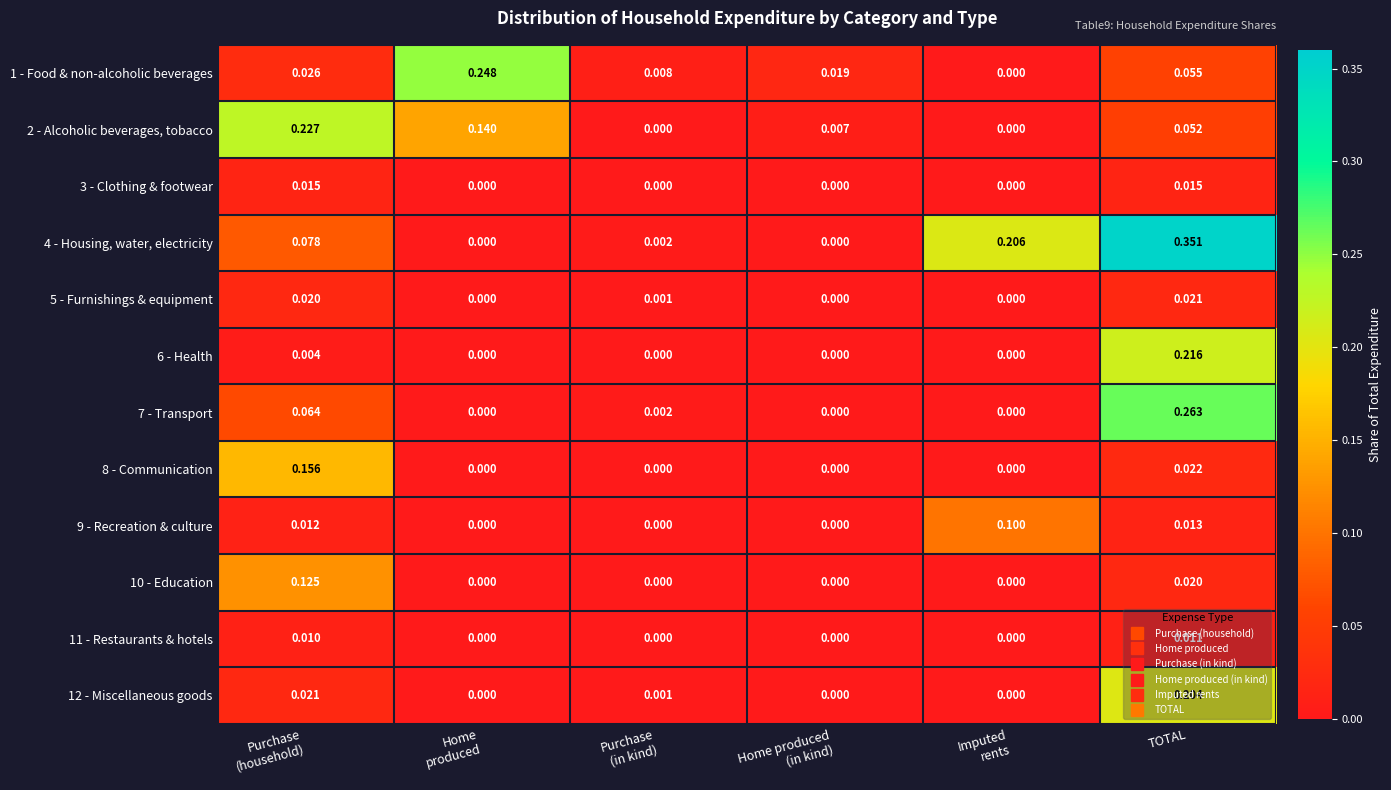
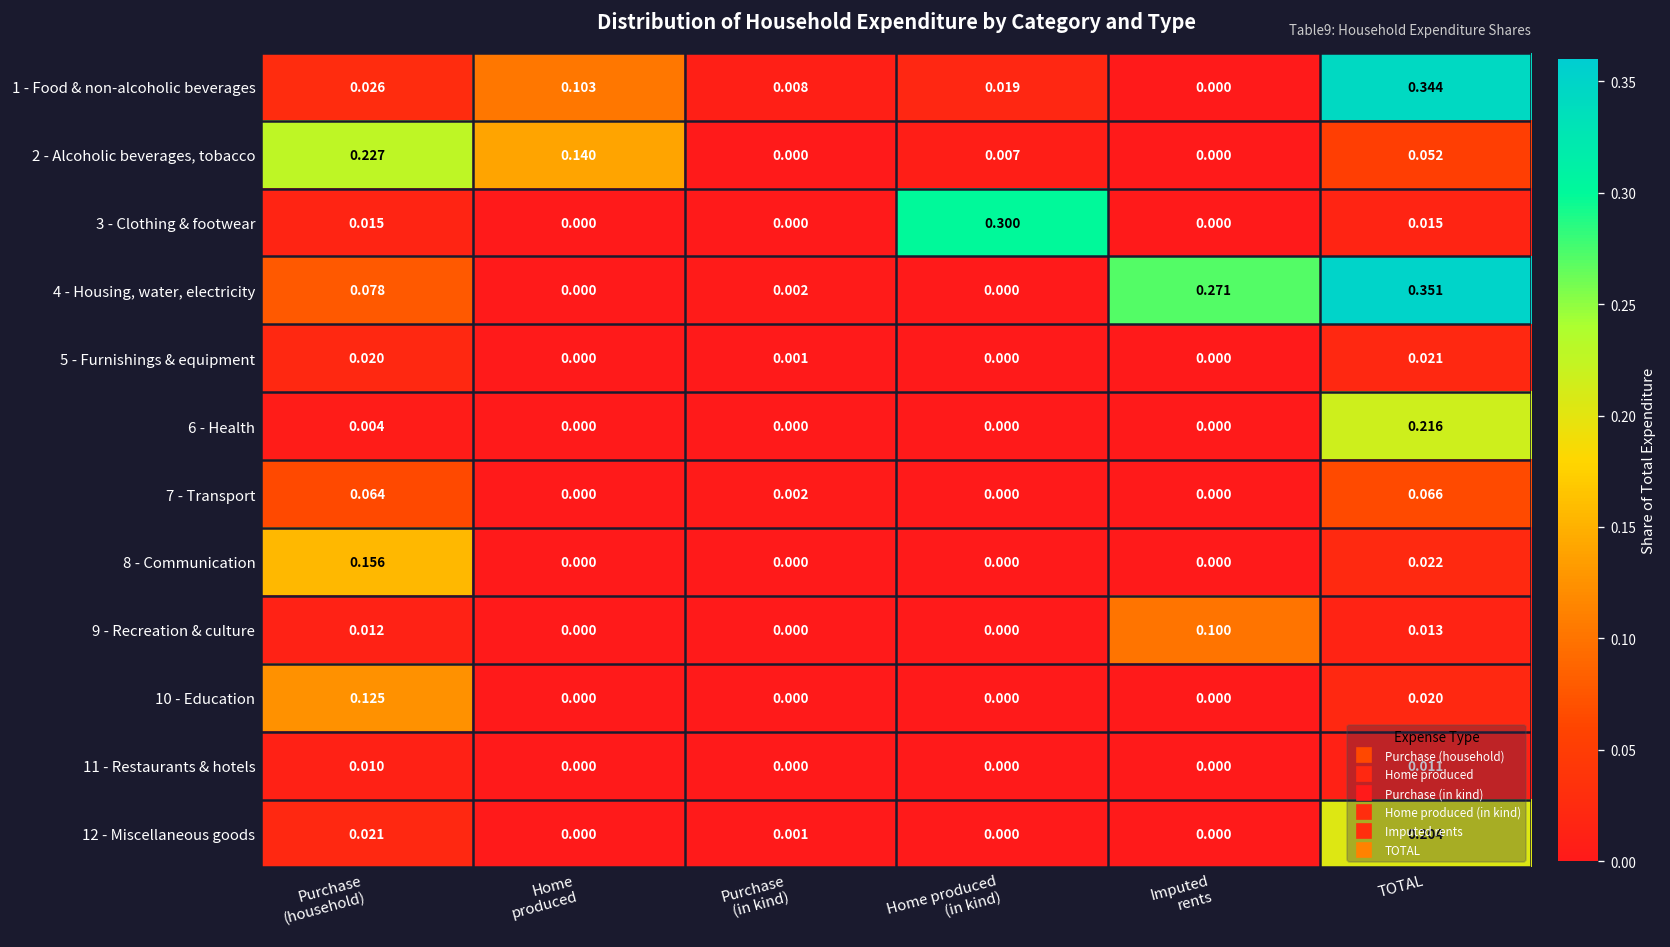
  {
    "1 - Food & non-alcoholic beverages": {
      "Purchase (household)": 0.026,
-     "Home produced": 0.248,
+     "Home produced": 0.103,
      "Purchase (in kind)": 0.008,
      "Home produced (in kind)": 0.019,
      "Imputed rents": 0.000,
-     "TOTAL": 0.055
+     "TOTAL": 0.344
    },
    "2 - Alcoholic beverages, tobacco": {
      "Purchase (household)": 0.227,
      "Home produced": 0.140,
      "Purchase (in kind)": 0.000,
      "Home produced (in kind)": 0.007,
      "Imputed rents": 0.000,
      "TOTAL": 0.052
    },
    "3 - Clothing & footwear": {
      "Purchase (household)": 0.015,
      "Home produced": 0.000,
      "Purchase (in kind)": 0.000,
-     "Home produced (in kind)": 0.000,
+     "Home produced (in kind)": 0.300,
      "Imputed rents": 0.000,
      "TOTAL": 0.015
    },
    "4 - Housing, water, electricity": {
      "Purchase (household)": 0.078,
      "Home produced": 0.000,
      "Purchase (in kind)": 0.002,
      "Home produced (in kind)": 0.000,
-     "Imputed rents": 0.206,
+     "Imputed rents": 0.271,
      "TOTAL": 0.351
    },
    "5 - Furnishings & equipment": {
      "Purchase (household)": 0.020,
      "Home produced": 0.000,
      "Purchase (in kind)": 0.001,
      "Home produced (in kind)": 0.000,
      "Imputed rents": 0.000,
      "TOTAL": 0.021
    },
    "6 - Health": {
      "Purchase (household)": 0.004,
      "Home produced": 0.000,
      "Purchase (in kind)": 0.000,
      "Home produced (in kind)": 0.000,
      "Imputed rents": 0.000,
      "TOTAL": 0.216
    },
    "7 - Transport": {
      "Purchase (household)": 0.064,
      "Home produced": 0.000,
      "Purchase (in kind)": 0.002,
      "Home produced (in kind)": 0.000,
      "Imputed rents": 0.000,
-     "TOTAL": 0.263
+     "TOTAL": 0.066
    },
    "8 - Communication": {
      "Purchase (household)": 0.156,
      "Home produced": 0.000,
      "Purchase (in kind)": 0.000,
      "Home produced (in kind)": 0.000,
      "Imputed rents": 0.000,
      "TOTAL": 0.022
    },
    "9 - Recreation & culture": {
      "Purchase (household)": 0.012,
      "Home produced": 0.000,
      "Purchase (in kind)": 0.000,
      "Home produced (in kind)": 0.000,
      "Imputed rents": 0.100,
      "TOTAL": 0.013
    },
    "10 - Education": {
      "Purchase (household)": 0.125,
      "Home produced": 0.000,
      "Purchase (in kind)": 0.000,
      "Home produced (in kind)": 0.000,
      "Imputed rents": 0.000,
      "TOTAL": 0.020
    },
    "11 - Restaurants & hotels": {
      "Purchase (household)": 0.010,
      "Home produced": 0.000,
      "Purchase (in kind)": 0.000,
      "Home produced (in kind)": 0.000,
      "Imputed rents": 0.000
    },
    "12 - Miscellaneous goods": {
      "Purchase (household)": 0.021,
      "Home produced": 0.000,
      "Purchase (in kind)": 0.001,
      "Home produced (in kind)": 0.000,
      "Imputed rents": 0.000
    }
  }
